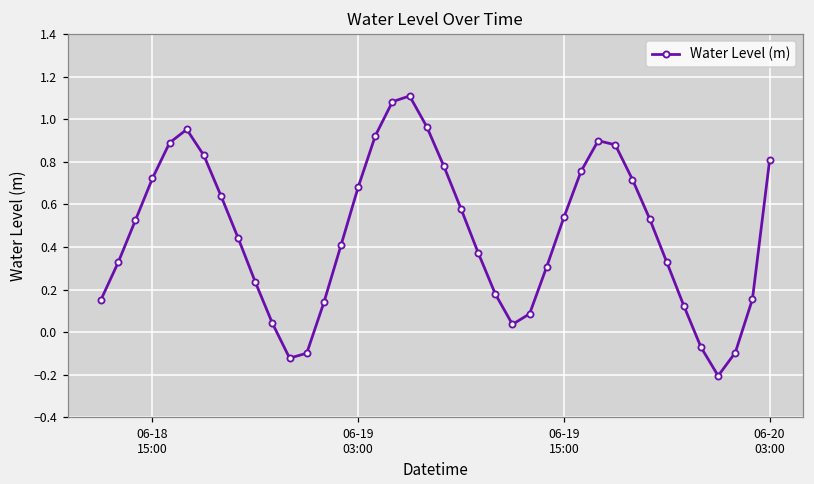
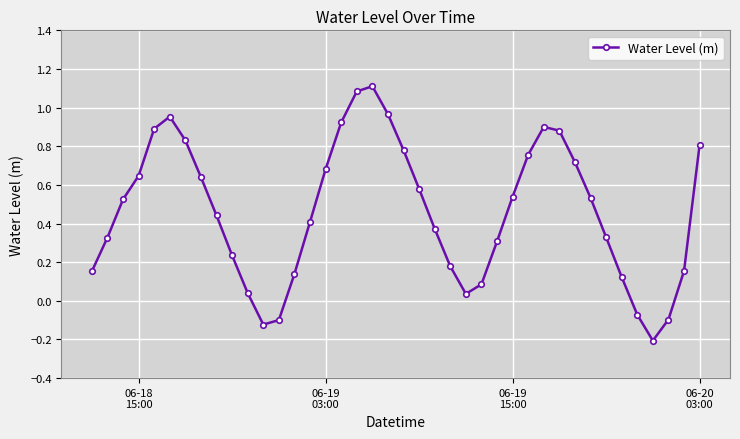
  {
-   "06-18 15:00": 0.72,
+   "06-18 15:00": 0.65,
    "06-19 03:00": 0.68,
    "06-19 15:00": 0.54,
    "06-20 03:00": 0.81
  }
